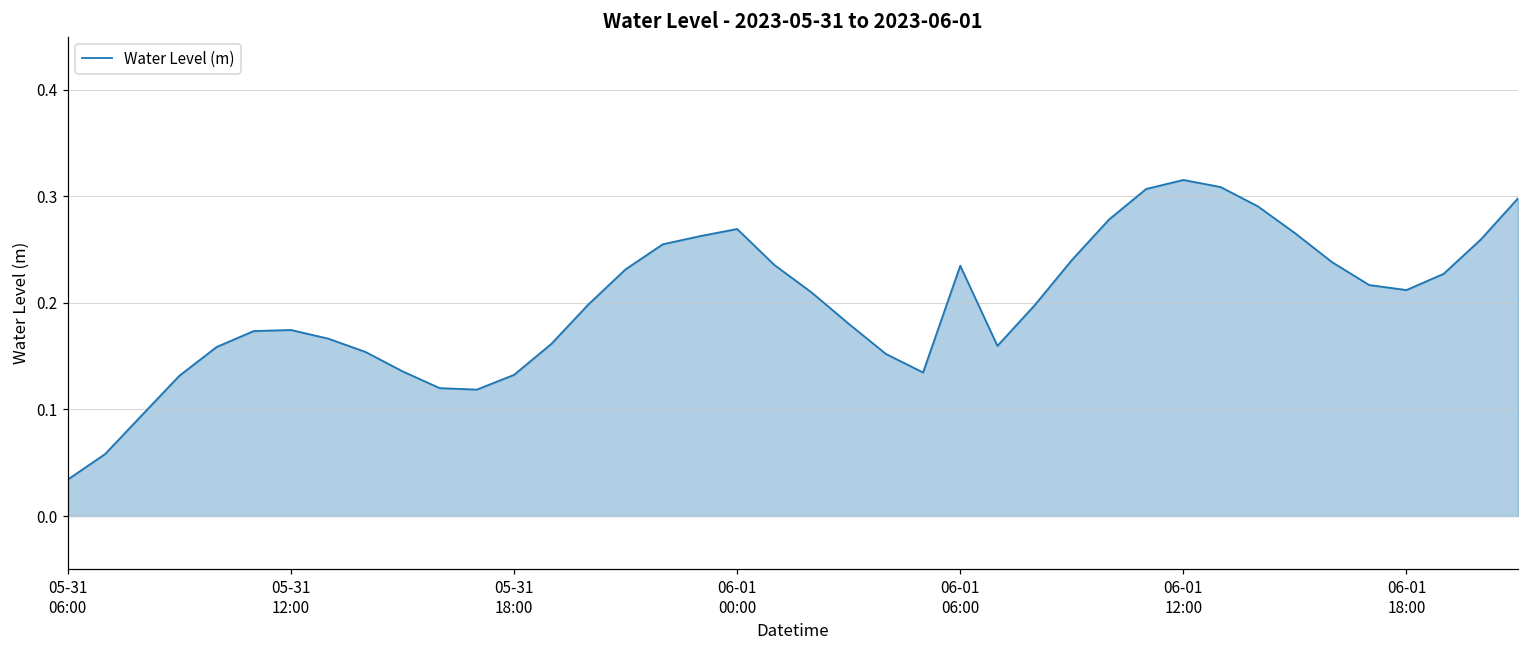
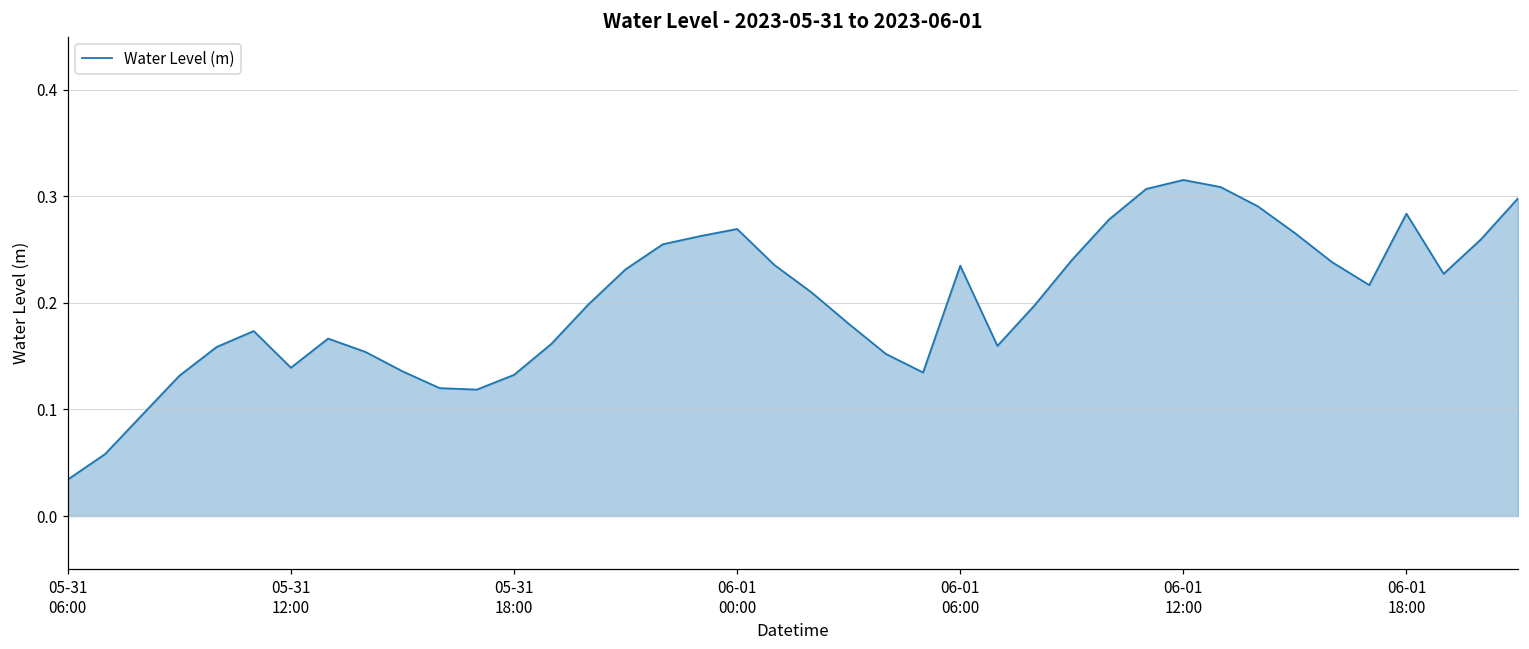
  {
    "05-31 06:00": 0.03,
-   "05-31 12:00": 0.17,
+   "05-31 12:00": 0.14,
    "05-31 18:00": 0.13,
    "06-01 00:00": 0.27,
    "06-01 06:00": 0.23,
    "06-01 12:00": 0.32,
-   "06-01 18:00": 0.21
+   "06-01 18:00": 0.28
  }
